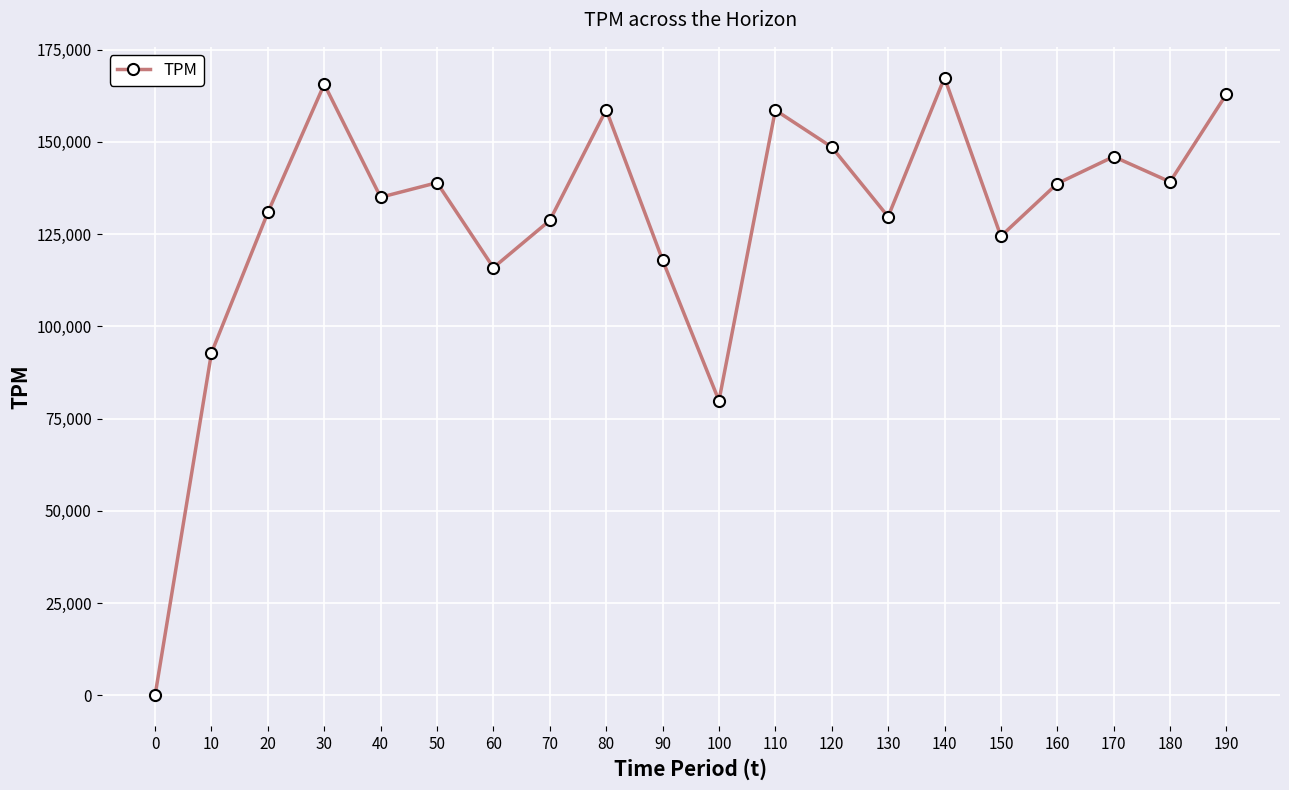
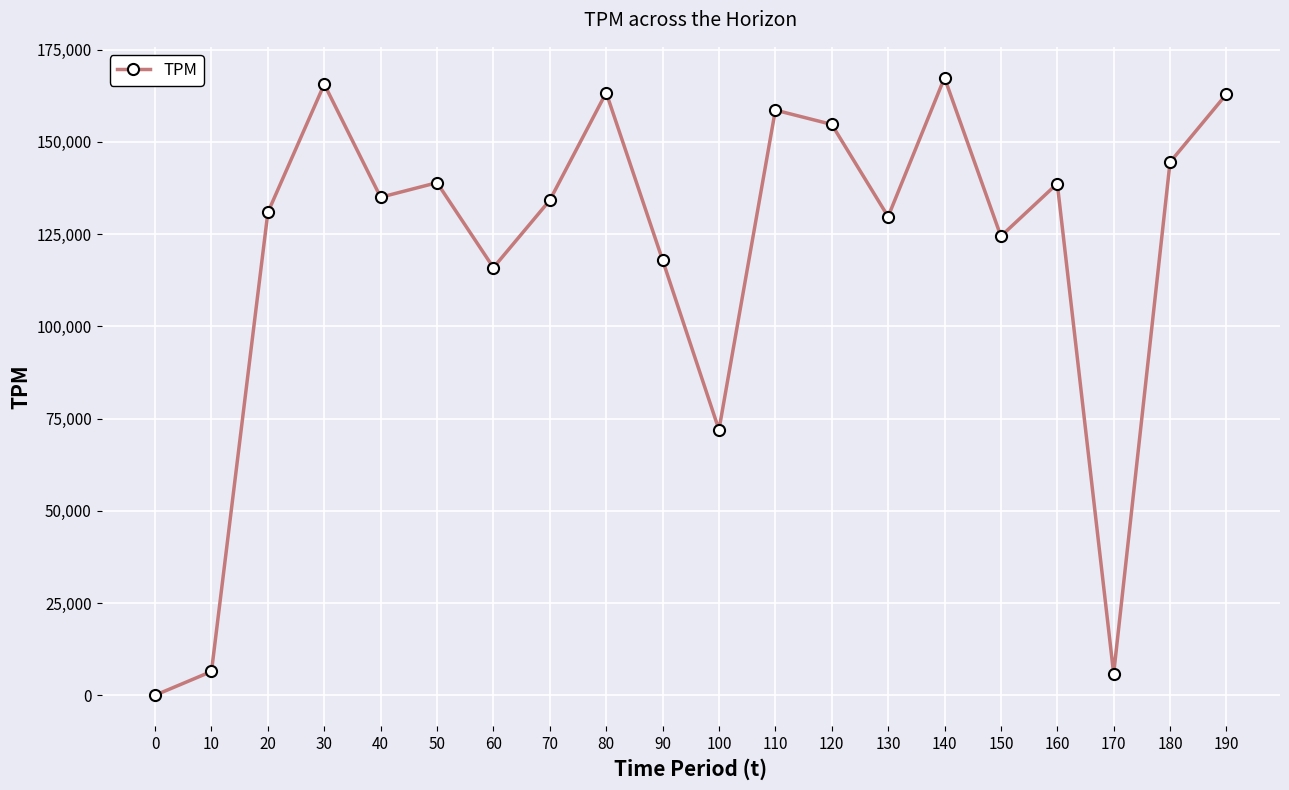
  {
    "0": "0",
-   "10": "93,000",
+   "10": "6,000",
    "20": "131,000",
    "30": "166,000",
    "40": "135,000",
    "50": "139,000",
    "60": "116,000",
-   "70": "129,000",
-   "80": "159,000",
+   "70": "134,000",
+   "80": "163,000",
    "90": "118,000",
-   "100": "80,000",
+   "100": "72,000",
    "110": "159,000",
-   "120": "149,000",
+   "120": "155,000",
    "130": "130,000",
    "140": "167,000",
    "150": "124,000",
    "160": "139,000",
-   "170": "146,000",
-   "180": "139,000",
+   "170": "6,000",
+   "180": "144,000",
    "190": "163,000"
  }
